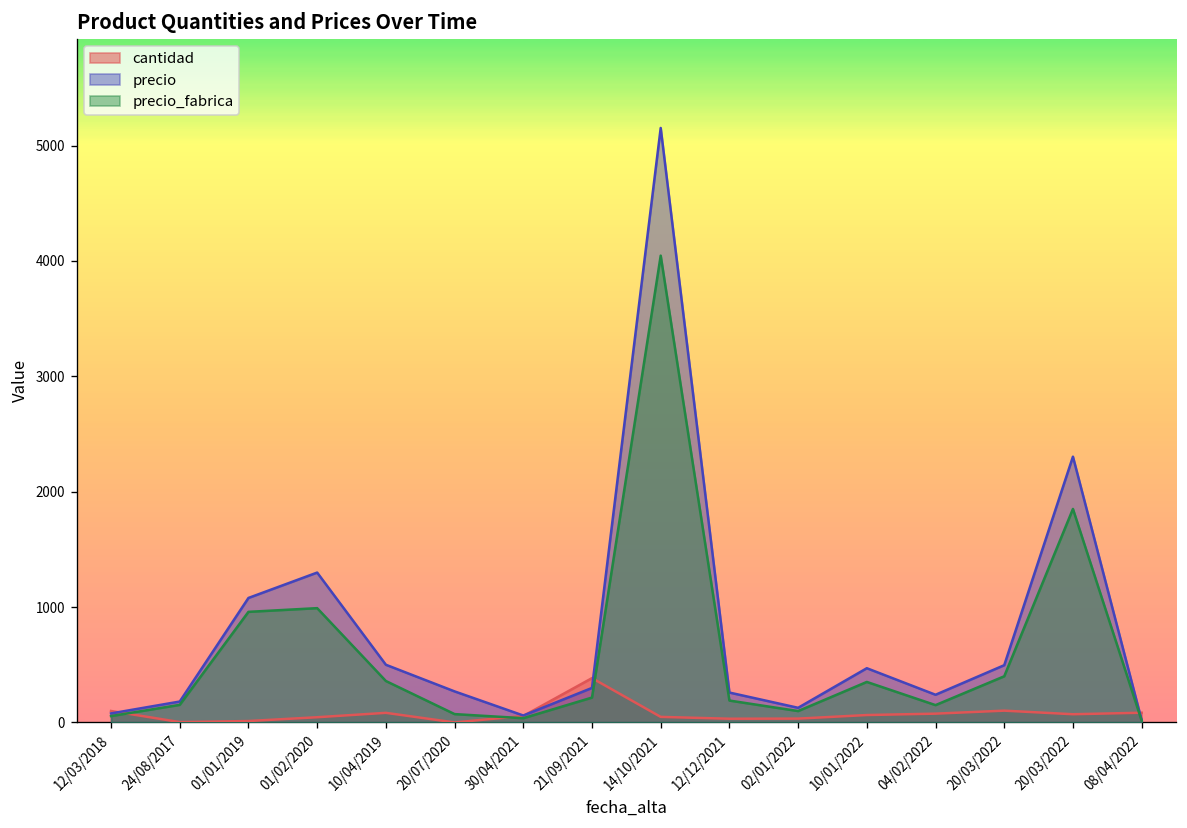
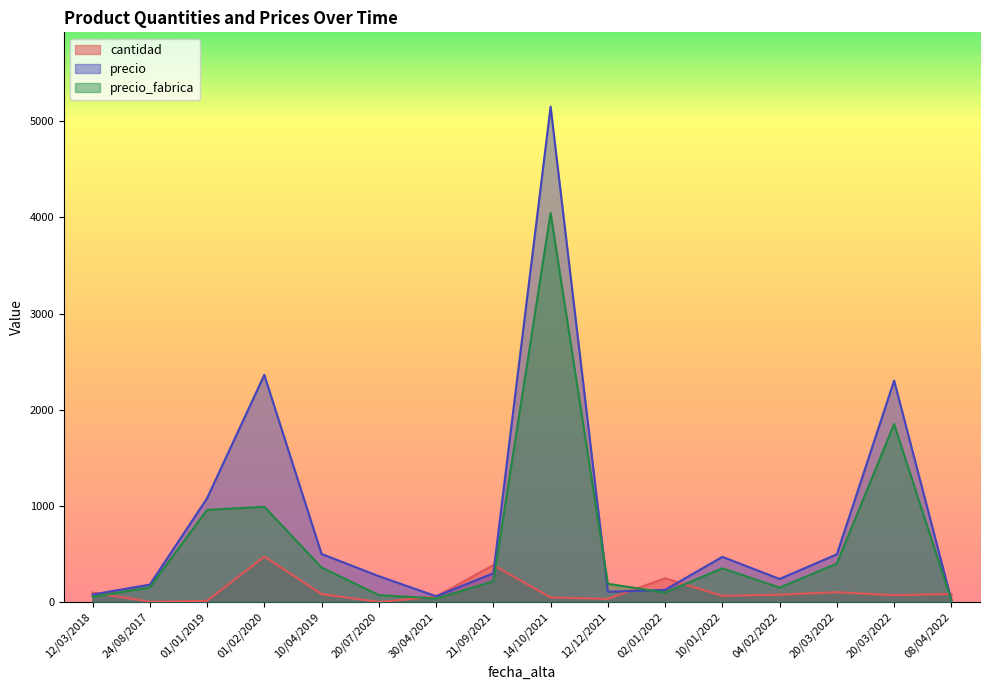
  {
    "cantidad": {
      "24/08/2017": 0,
      "01/01/2019": 0,
-     "01/02/2020": 0,
+     "01/02/2020": 500,
      "10/04/2019": 100,
      "20/07/2020": 0,
      "21/09/2021": 400,
      "14/10/2021": 0,
      "12/12/2021": 0,
-     "02/01/2022": 0,
+     "02/01/2022": 200,
      "10/01/2022": 100,
      "04/02/2022": 100,
      "08/04/2022": 100
    },
    "precio": {
      "24/08/2017": 200,
      "01/01/2019": 1100,
-     "01/02/2020": 1300,
+     "01/02/2020": 2400,
      "10/04/2019": 500,
      "20/07/2020": 300,
      "21/09/2021": 300,
      "14/10/2021": 5200,
-     "12/12/2021": 300,
+     "12/12/2021": 100,
      "02/01/2022": 100,
      "10/01/2022": 500,
      "04/02/2022": 200
    },
    "precio_fabrica": {
      "24/08/2017": 200,
      "01/01/2019": 1000,
      "01/02/2020": 1000,
      "10/04/2019": 400,
      "20/07/2020": 100,
      "21/09/2021": 200,
      "14/10/2021": 4000,
      "12/12/2021": 200,
      "02/01/2022": 100,
      "10/01/2022": 400,
      "04/02/2022": 100
    }
  }
